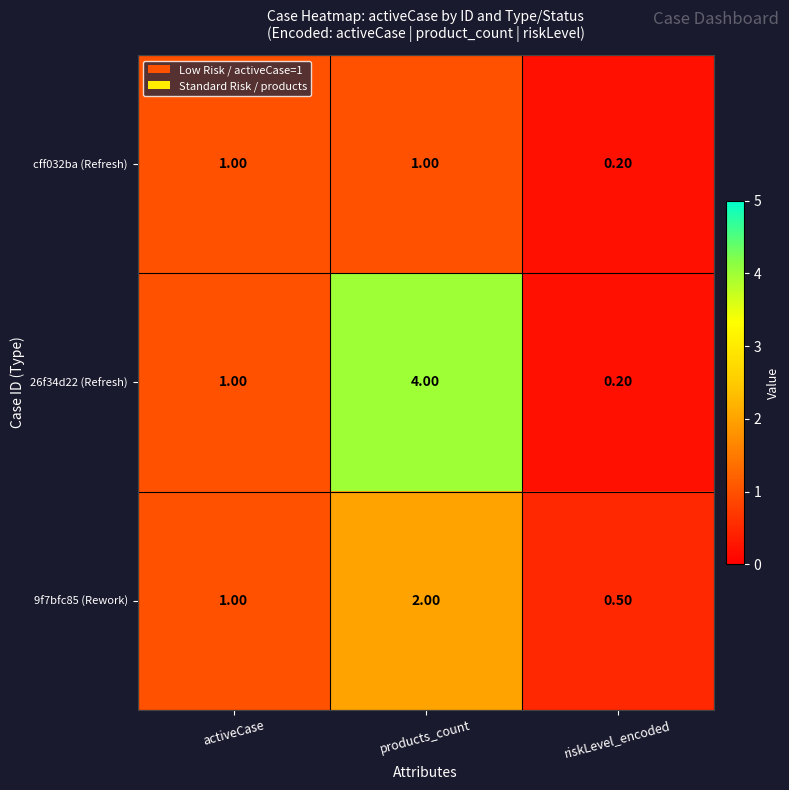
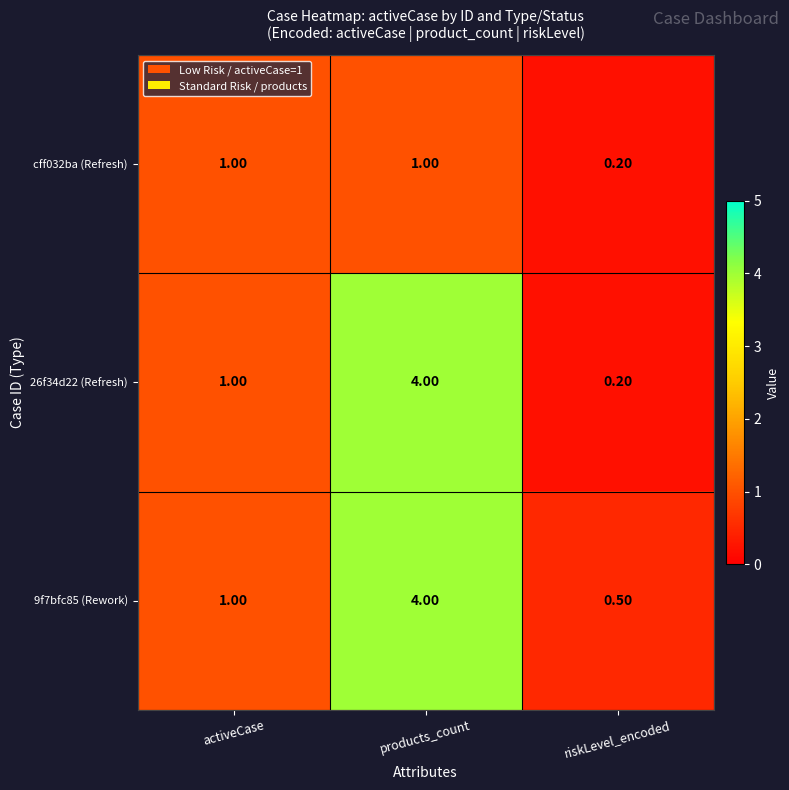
  {
    "cff032ba (Refresh)": {
      "activeCase": 1.00,
      "products_count": 1.00,
      "riskLevel_encoded": 0.20
    },
    "26f34d22 (Refresh)": {
      "activeCase": 1.00,
      "products_count": 4.00,
      "riskLevel_encoded": 0.20
    },
    "9f7bfc85 (Rework)": {
      "activeCase": 1.00,
-     "products_count": 2.00,
+     "products_count": 4.00,
      "riskLevel_encoded": 0.50
    }
  }
